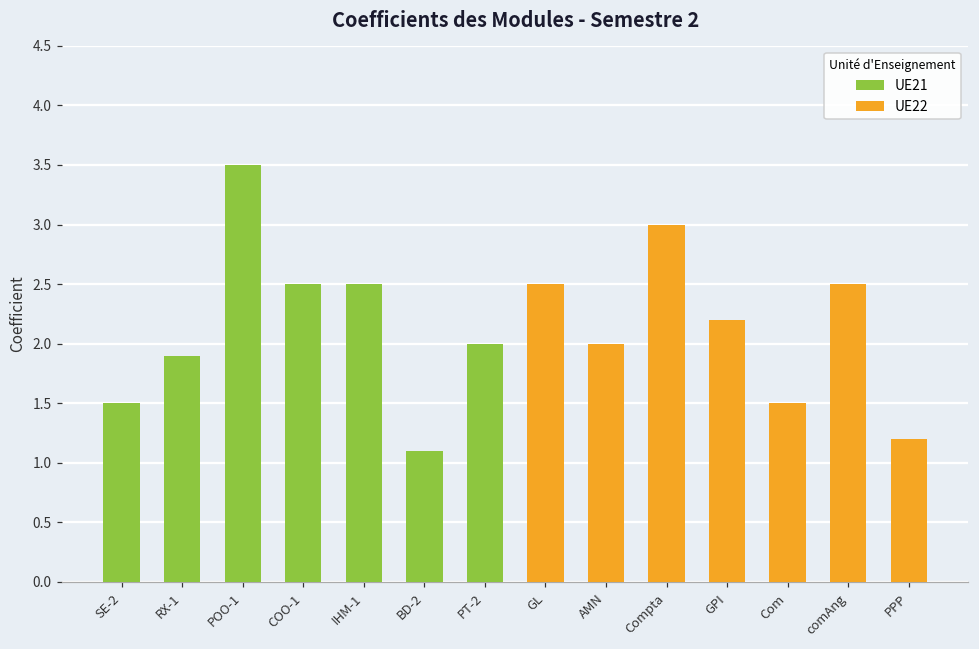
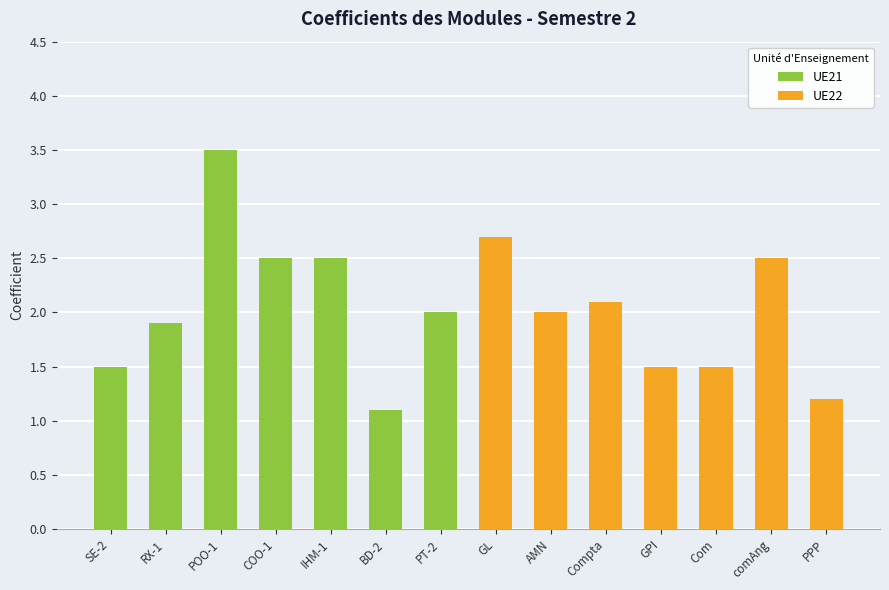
  {
    "UE21": {
      "SE-2": 1.5,
      "RX-1": 1.9,
      "POO-1": 3.5,
      "COO-1": 2.5,
      "IHM-1": 2.5,
      "BD-2": 1.1,
      "PT-2": 2.0
    },
    "UE22": {
-     "GL": 2.5,
+     "GL": 2.7,
      "AMN": 2.0,
-     "Compta": 3.0,
-     "GPI": 2.2,
+     "Compta": 2.1,
+     "GPI": 1.5,
      "Com": 1.5,
      "comAng": 2.5,
      "PPP": 1.2
    }
  }
